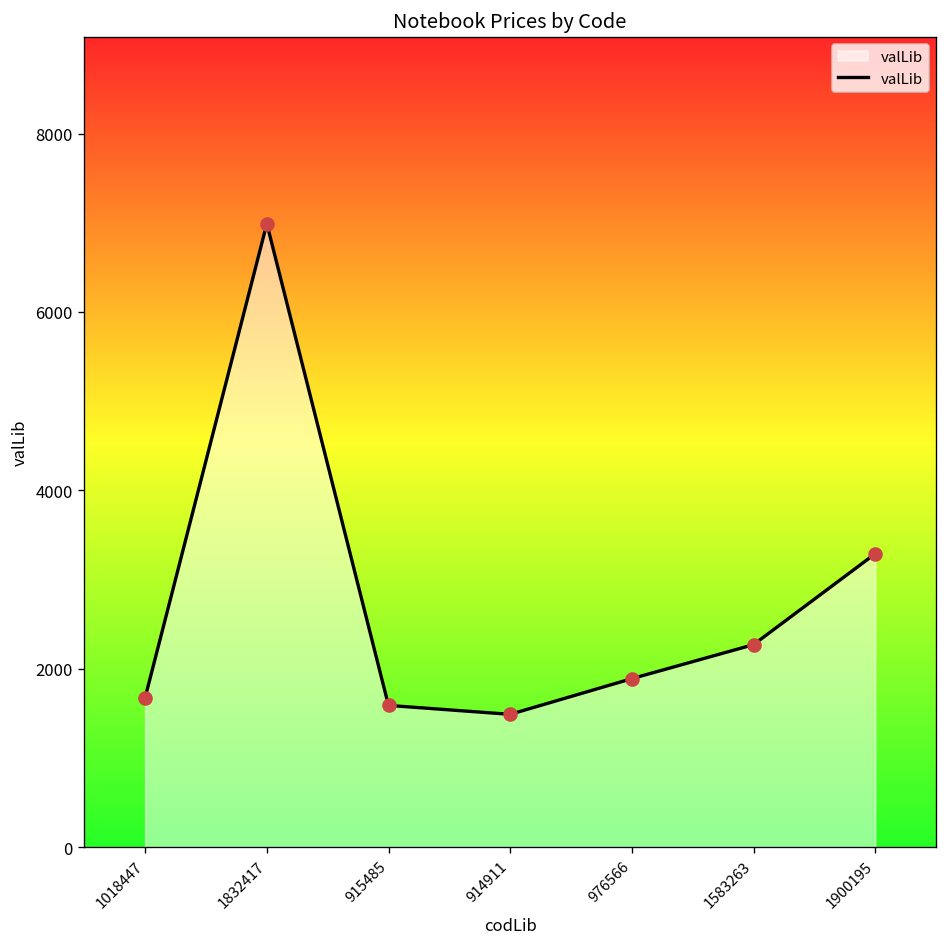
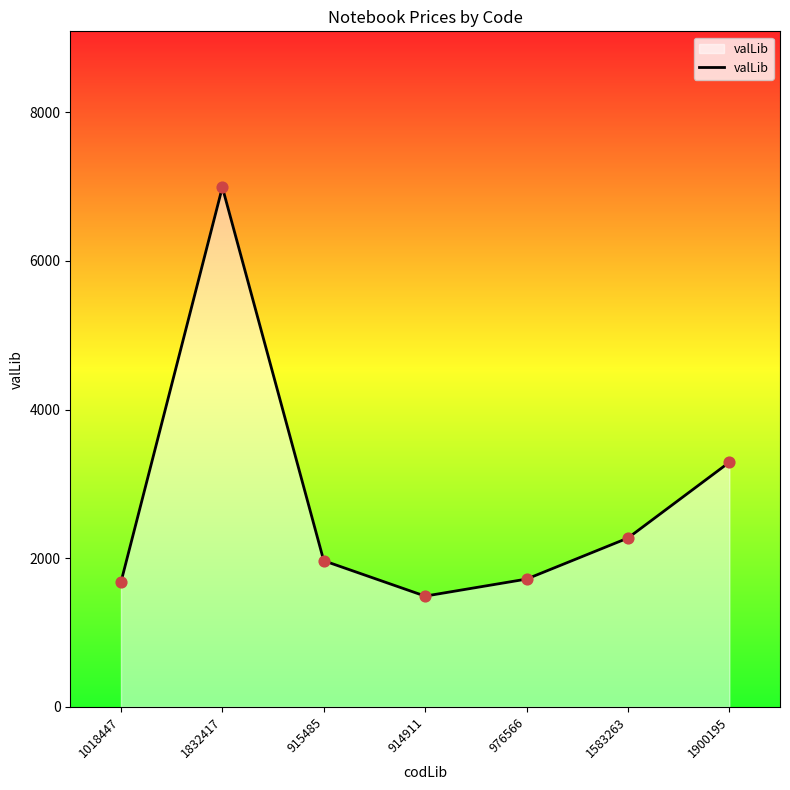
  {
    "1018447": 1700,
    "1832417": 7000,
-   "915485": 1600,
+   "915485": 2000,
    "914911": 1500,
-   "976566": 1900,
+   "976566": 1700,
    "1583263": 2300,
    "1900195": 3300
  }
